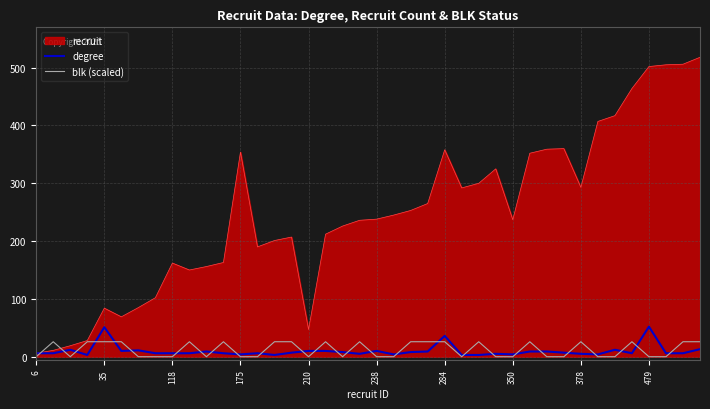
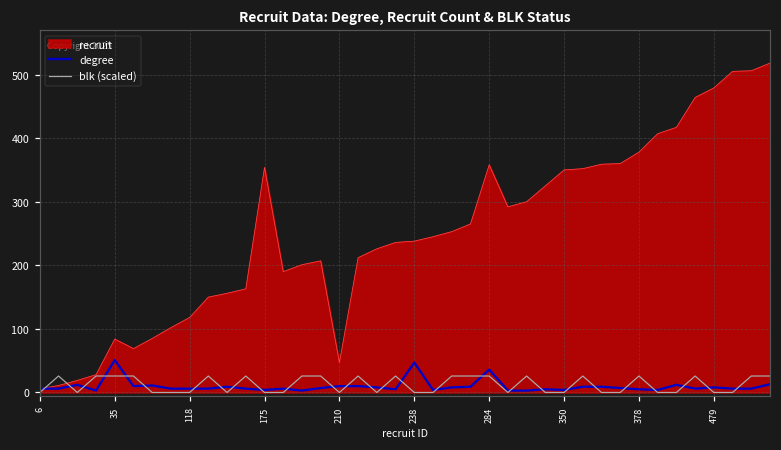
  {
    "recruit": {
      "35": 80,
-     "118": 160,
+     "118": 120,
      "175": 350,
      "210": 50,
      "238": 240,
      "284": 360,
-     "350": 240,
-     "378": 290,
-     "479": 500
+     "350": 350,
+     "378": 380,
+     "479": 480
    },
    "degree": {
      "35": 50,
      "118": 10,
      "210": 10,
-     "238": 10,
+     "238": 50,
      "284": 40,
      "378": 10,
-     "479": 50
+     "479": 10
    },
    "blk (scaled)": {
      "6": 0,
      "35": 30,
      "118": 0,
      "210": 0,
      "238": 0,
      "284": 30,
      "378": 30,
      "479": 0
    }
  }
